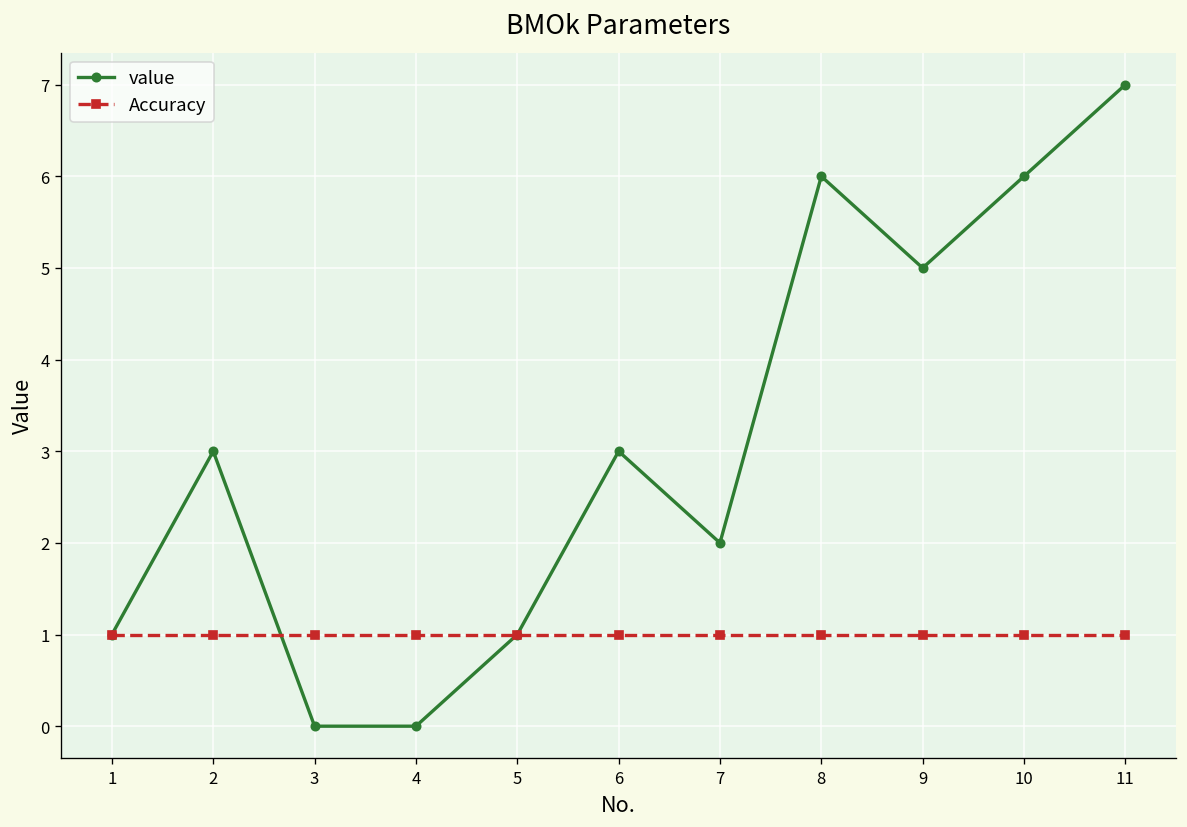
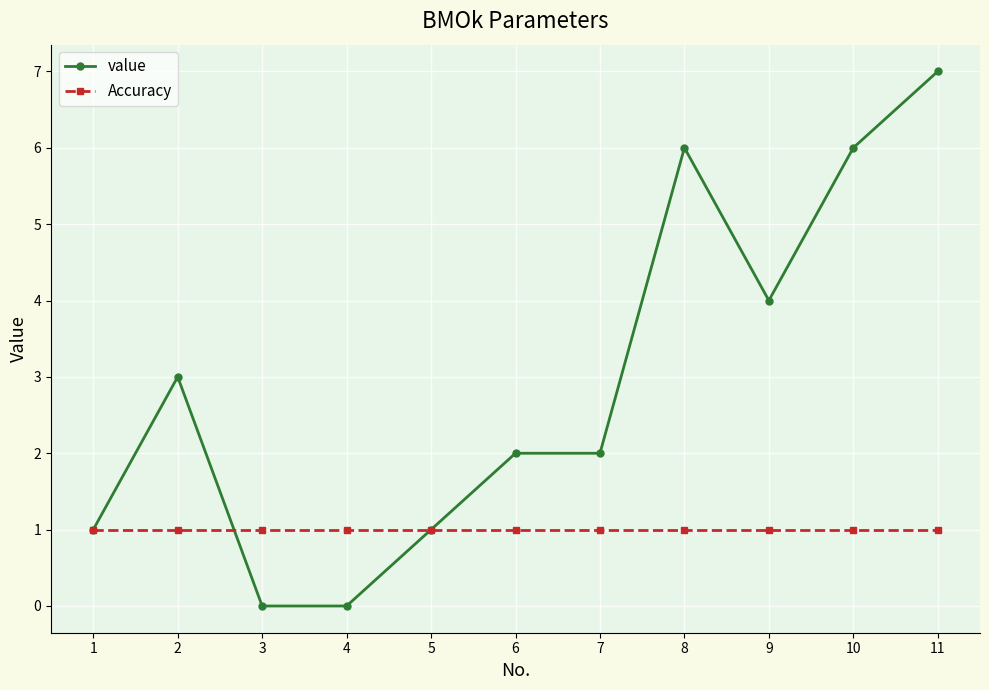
  {
    "value": {
      "2": 3,
      "3": 0,
      "4": 0,
-     "6": 3,
+     "6": 2,
      "7": 2,
      "8": 6,
-     "9": 5,
+     "9": 4,
      "10": 6,
      "11": 7
    },
    "Accuracy": {
      "2": 1,
      "3": 1,
      "4": 1,
      "6": 1,
      "7": 1,
      "8": 1,
      "9": 1,
      "10": 1,
      "11": 1
    }
  }
